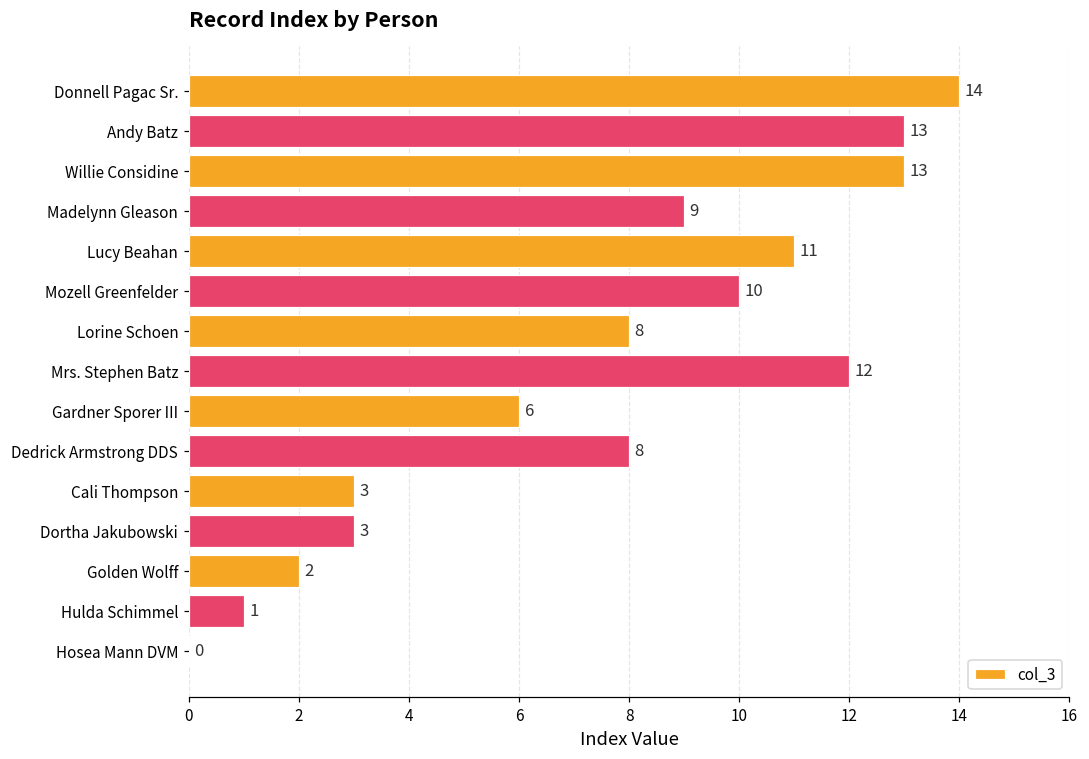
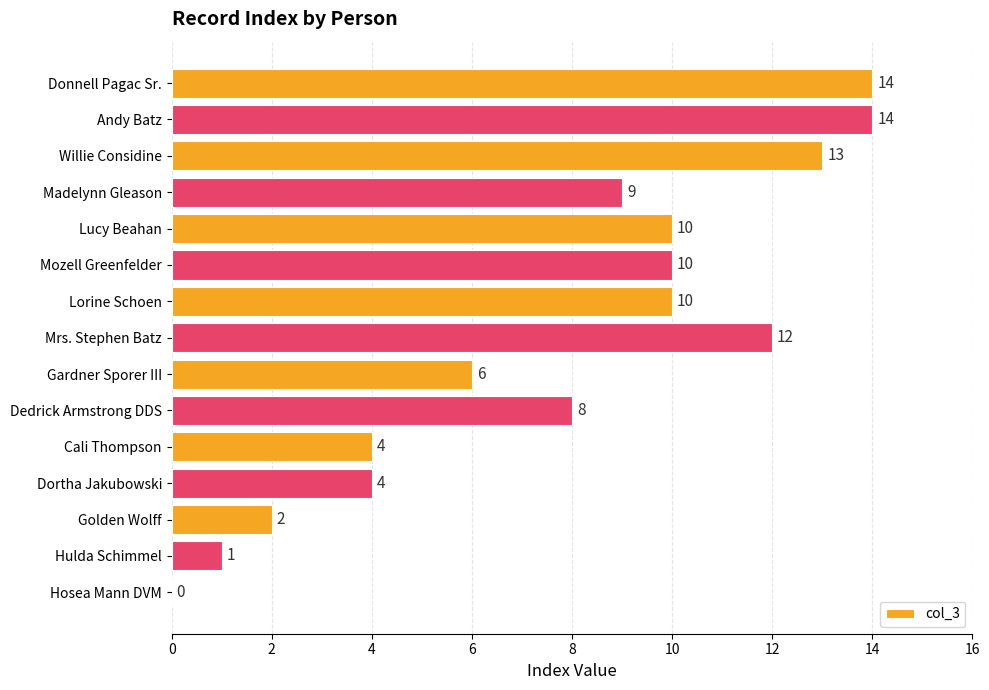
  {
    "Donnell Pagac Sr.": 14,
-   "Andy Batz": 13,
+   "Andy Batz": 14,
    "Willie Considine": 13,
    "Madelynn Gleason": 9,
-   "Lucy Beahan": 11,
+   "Lucy Beahan": 10,
    "Mozell Greenfelder": 10,
-   "Lorine Schoen": 8,
+   "Lorine Schoen": 10,
    "Mrs. Stephen Batz": 12,
    "Gardner Sporer III": 6,
    "Dedrick Armstrong DDS": 8,
-   "Cali Thompson": 3,
-   "Dortha Jakubowski": 3,
+   "Cali Thompson": 4,
+   "Dortha Jakubowski": 4,
    "Golden Wolff": 2,
    "Hulda Schimmel": 1,
    "Hosea Mann DVM": 0
  }
